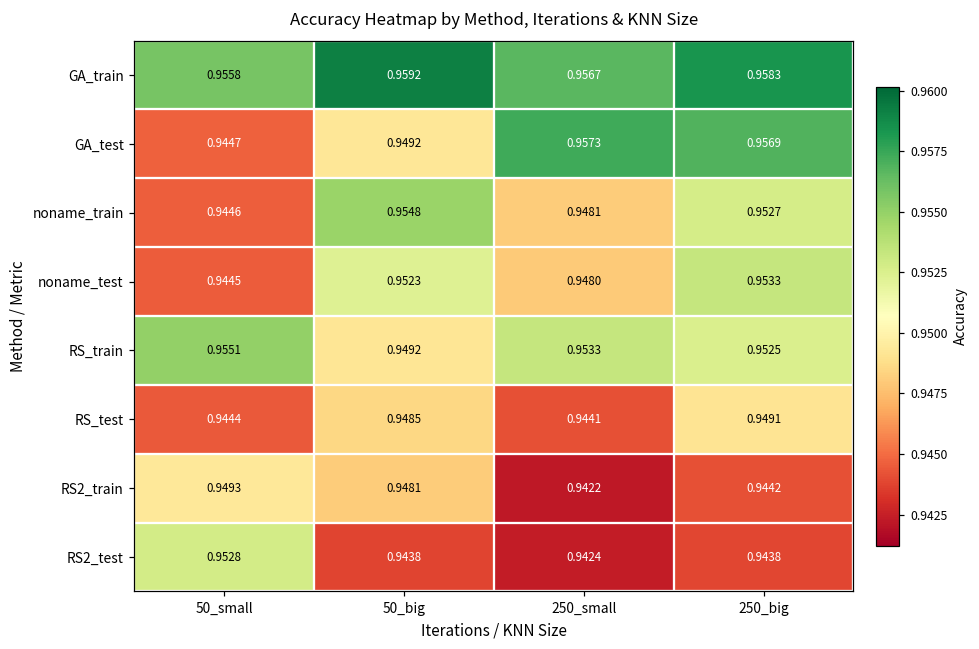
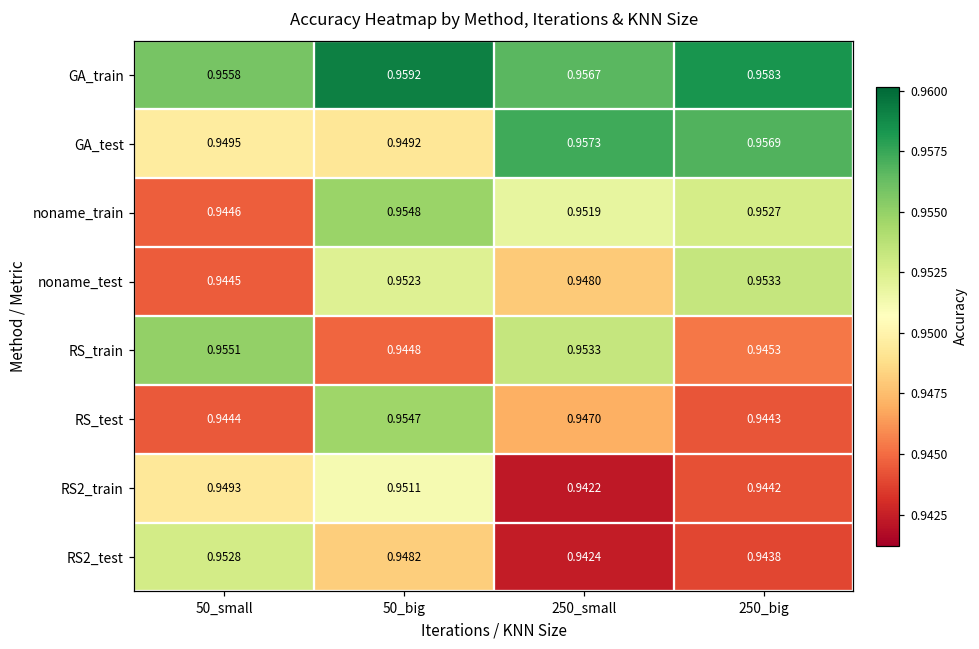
  {
    "GA_train": {
      "50_small": 0.9558,
      "50_big": 0.9592,
      "250_small": 0.9567,
      "250_big": 0.9583
    },
    "GA_test": {
-     "50_small": 0.9447,
+     "50_small": 0.9495,
      "50_big": 0.9492,
      "250_small": 0.9573,
      "250_big": 0.9569
    },
    "noname_train": {
      "50_small": 0.9446,
      "50_big": 0.9548,
-     "250_small": 0.9481,
+     "250_small": 0.9519,
      "250_big": 0.9527
    },
    "noname_test": {
      "50_small": 0.9445,
      "50_big": 0.9523,
      "250_small": 0.9480,
      "250_big": 0.9533
    },
    "RS_train": {
      "50_small": 0.9551,
-     "50_big": 0.9492,
+     "50_big": 0.9448,
      "250_small": 0.9533,
-     "250_big": 0.9525
+     "250_big": 0.9453
    },
    "RS_test": {
      "50_small": 0.9444,
-     "50_big": 0.9485,
-     "250_small": 0.9441,
-     "250_big": 0.9491
+     "50_big": 0.9547,
+     "250_small": 0.9470,
+     "250_big": 0.9443
    },
    "RS2_train": {
      "50_small": 0.9493,
-     "50_big": 0.9481,
+     "50_big": 0.9511,
      "250_small": 0.9422,
      "250_big": 0.9442
    },
    "RS2_test": {
      "50_small": 0.9528,
-     "50_big": 0.9438,
+     "50_big": 0.9482,
      "250_small": 0.9424,
      "250_big": 0.9438
    }
  }
